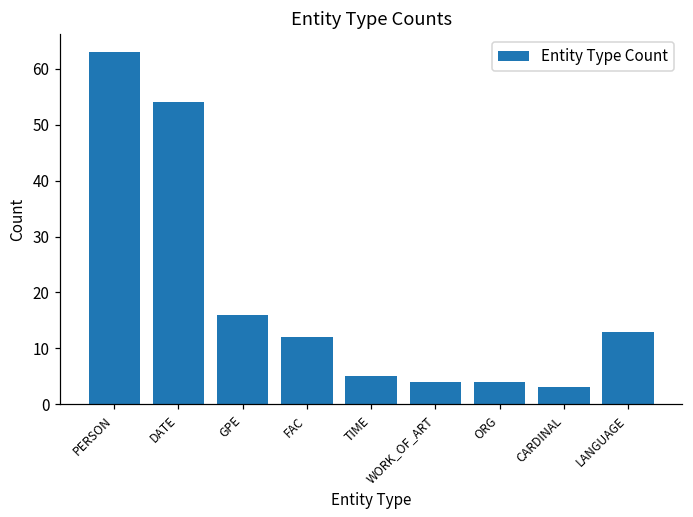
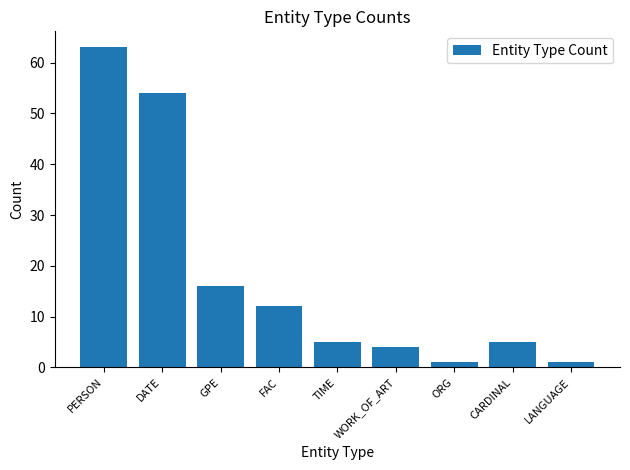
  {
    "PERSON": 63,
    "DATE": 54,
    "GPE": 16,
    "FAC": 12,
    "TIME": 5,
    "WORK_OF_ART": 4,
-   "ORG": 4,
-   "CARDINAL": 3,
-   "LANGUAGE": 13
+   "ORG": 1,
+   "CARDINAL": 5,
+   "LANGUAGE": 1
  }
